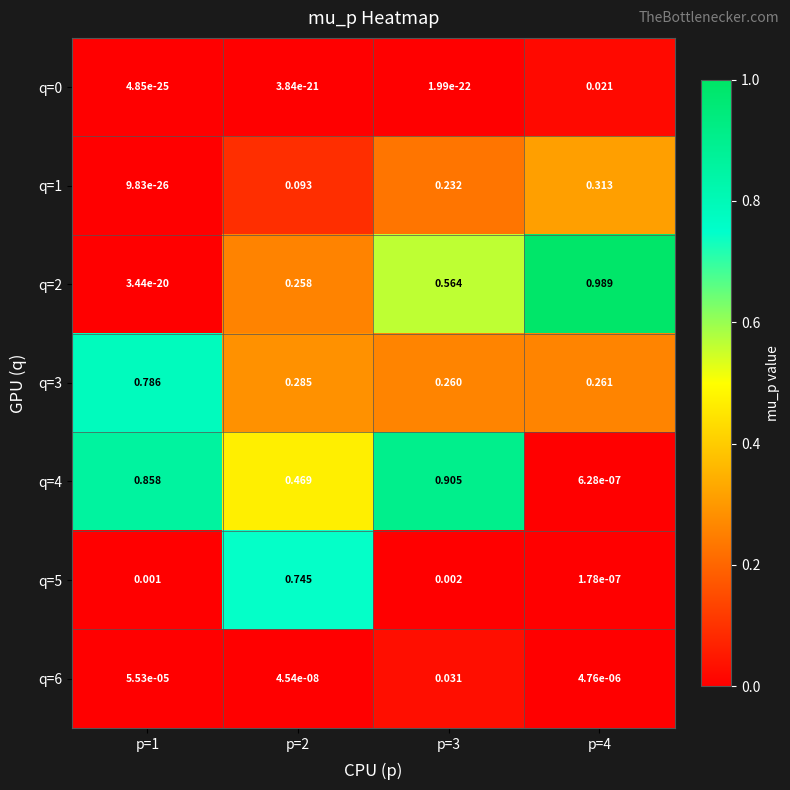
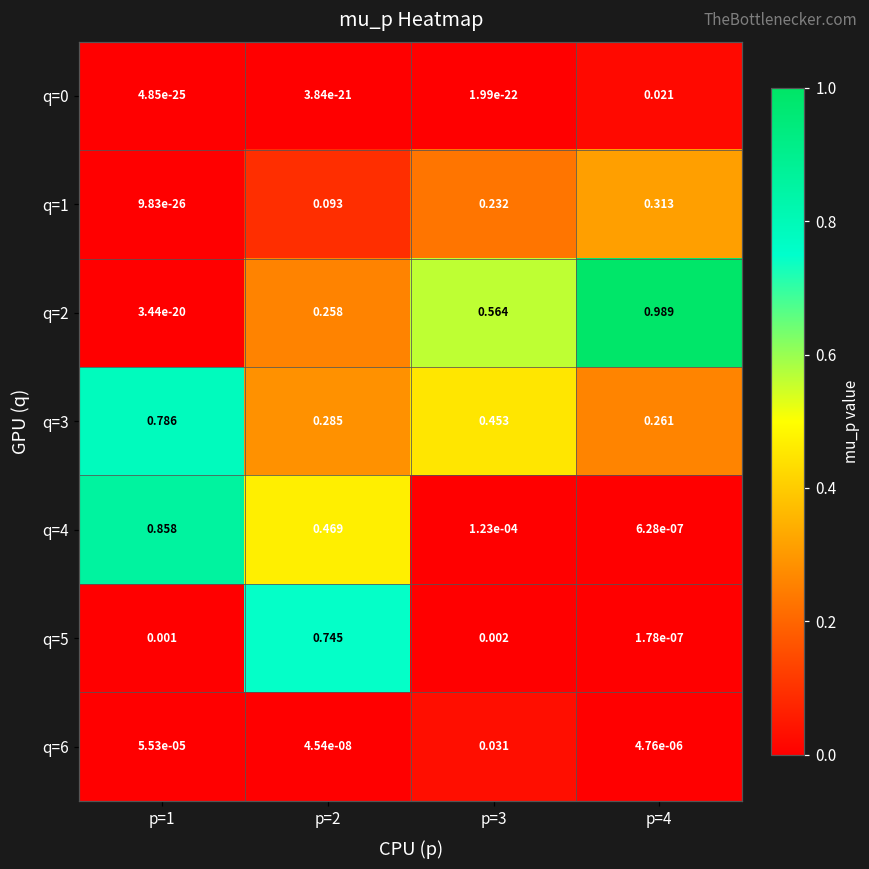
  {
    "q=0": {
      "p=1": "4.85e-25",
      "p=2": "3.84e-21",
      "p=3": "1.99e-22",
      "p=4": "0.021"
    },
    "q=1": {
      "p=1": "9.83e-26",
      "p=2": "0.093",
      "p=3": "0.232",
      "p=4": "0.313"
    },
    "q=2": {
      "p=1": "3.44e-20",
      "p=2": "0.258",
      "p=3": "0.564",
      "p=4": "0.989"
    },
    "q=3": {
      "p=1": "0.786",
      "p=2": "0.285",
-     "p=3": "0.260",
+     "p=3": "0.453",
      "p=4": "0.261"
    },
    "q=4": {
      "p=1": "0.858",
      "p=2": "0.469",
-     "p=3": "0.905",
+     "p=3": "1.23e-04",
      "p=4": "6.28e-07"
    },
    "q=5": {
      "p=1": "0.001",
      "p=2": "0.745",
      "p=3": "0.002",
      "p=4": "1.78e-07"
    },
    "q=6": {
      "p=1": "5.53e-05",
      "p=2": "4.54e-08",
      "p=3": "0.031",
      "p=4": "4.76e-06"
    }
  }
